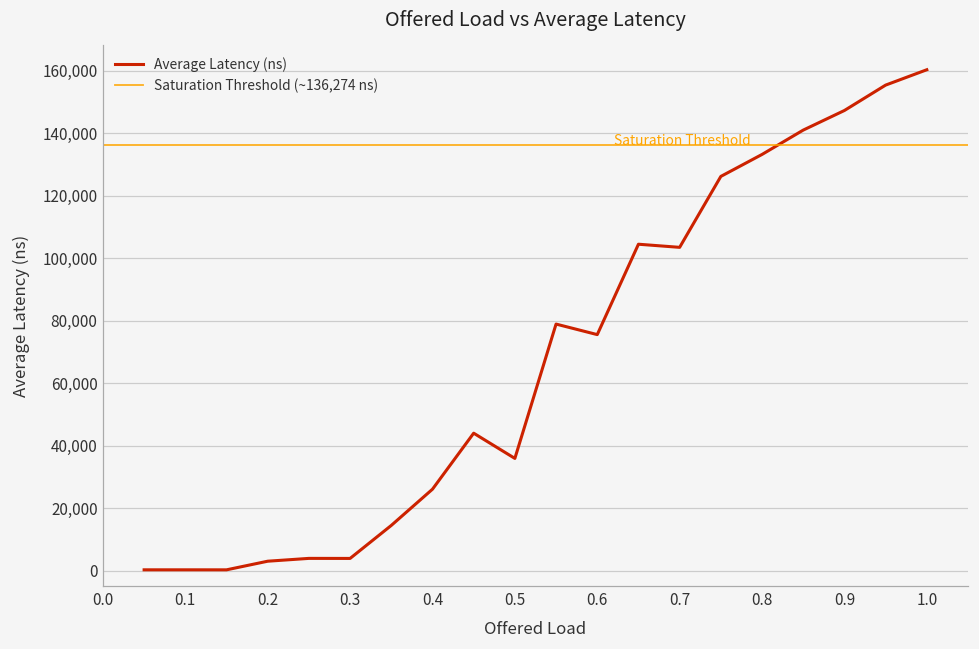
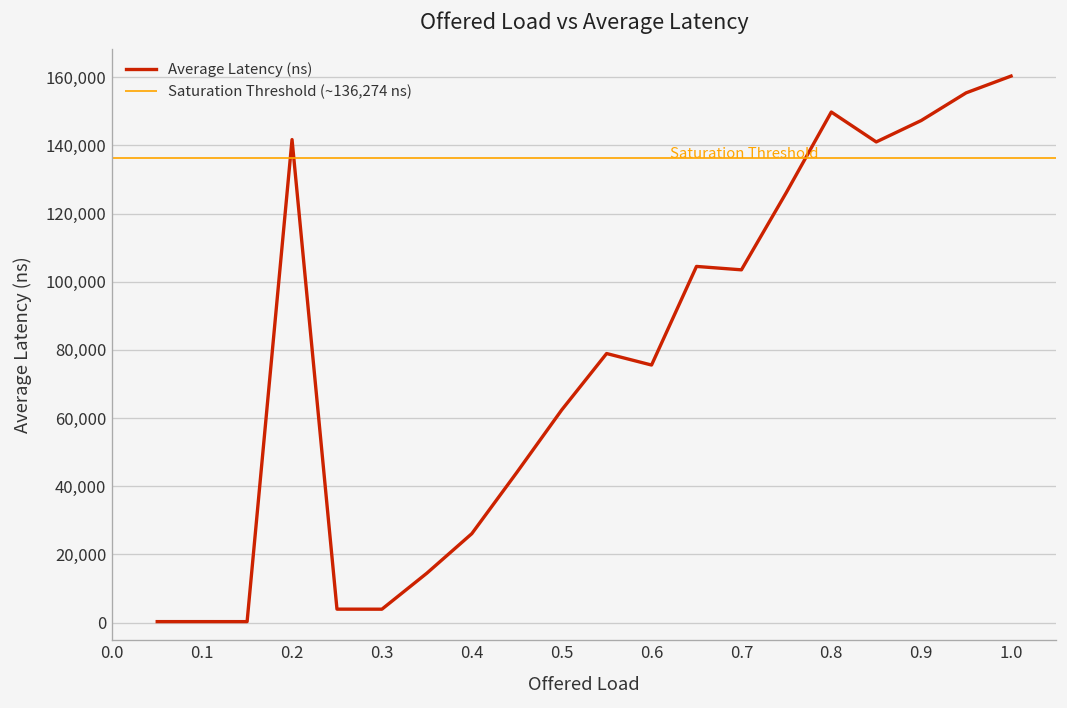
  {
    "0.1": "0",
-   "0.2": "3,000",
+   "0.2": "142,000",
    "0.3": "4,000",
    "0.4": "26,000",
-   "0.5": "36,000",
+   "0.5": "62,000",
    "0.6": "76,000",
    "0.7": "103,000",
-   "0.8": "133,000",
+   "0.8": "150,000",
    "0.9": "147,000",
    "1.0": "160,000"
  }
